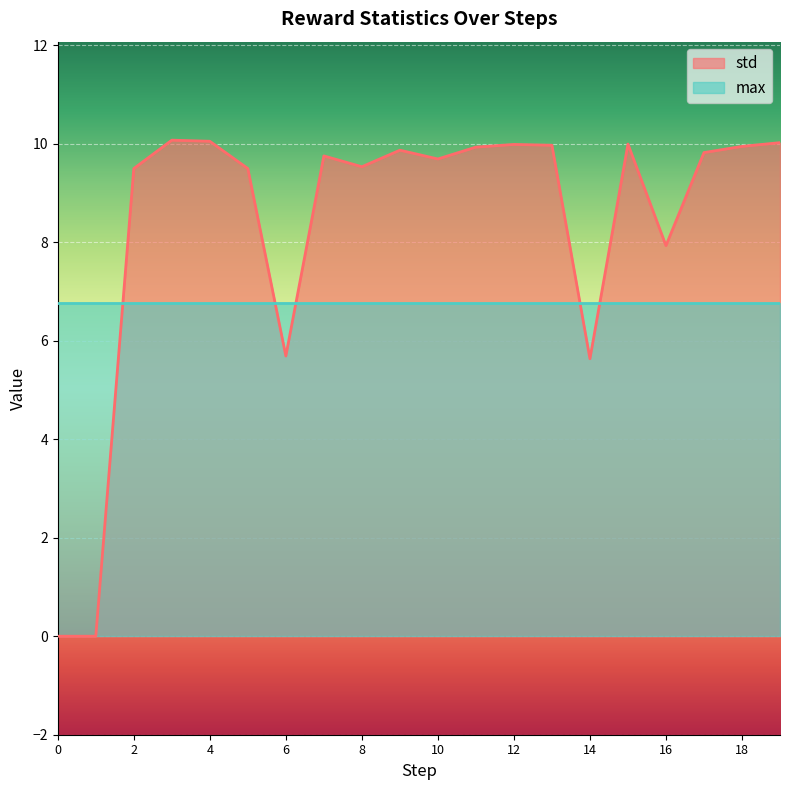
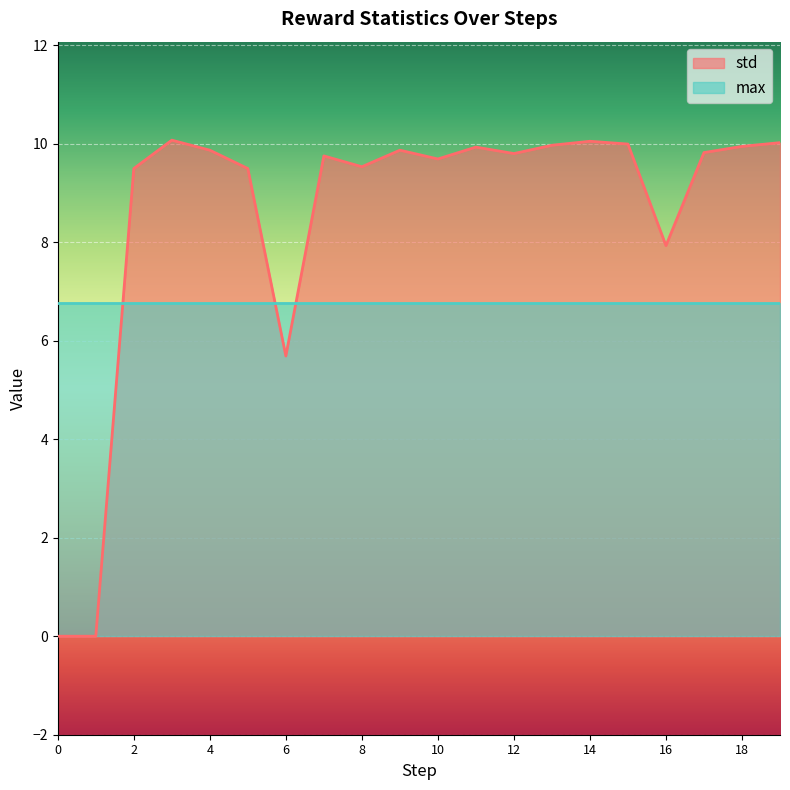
  {
    "std": {
      "0": 0.0,
      "2": 9.5,
-     "4": 10.0,
+     "4": 9.9,
      "6": 5.7,
      "8": 9.5,
      "10": 9.7,
-     "12": 10.0,
-     "14": 5.6,
+     "12": 9.8,
+     "14": 10.0,
      "16": 7.9,
      "18": 9.9
    },
    "max": {
      "0": 6.8,
      "2": 6.8,
      "4": 6.8,
      "6": 6.8,
      "8": 6.8,
      "10": 6.8,
      "12": 6.8,
      "14": 6.8,
      "16": 6.8,
      "18": 6.8
    }
  }
